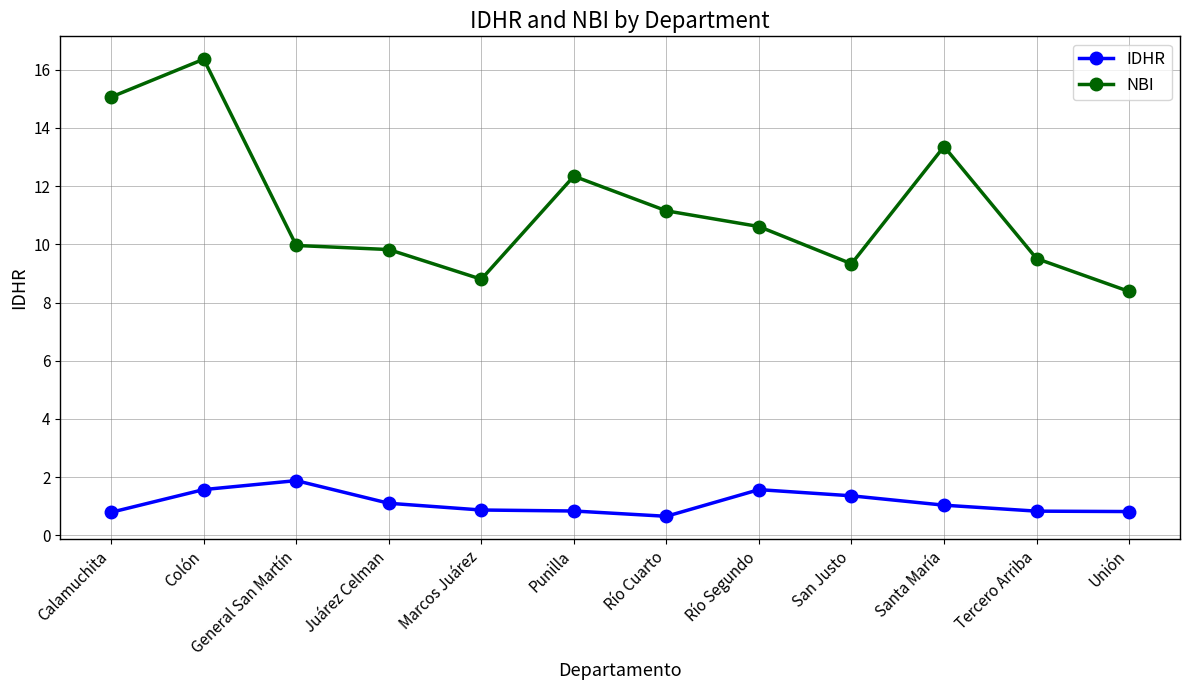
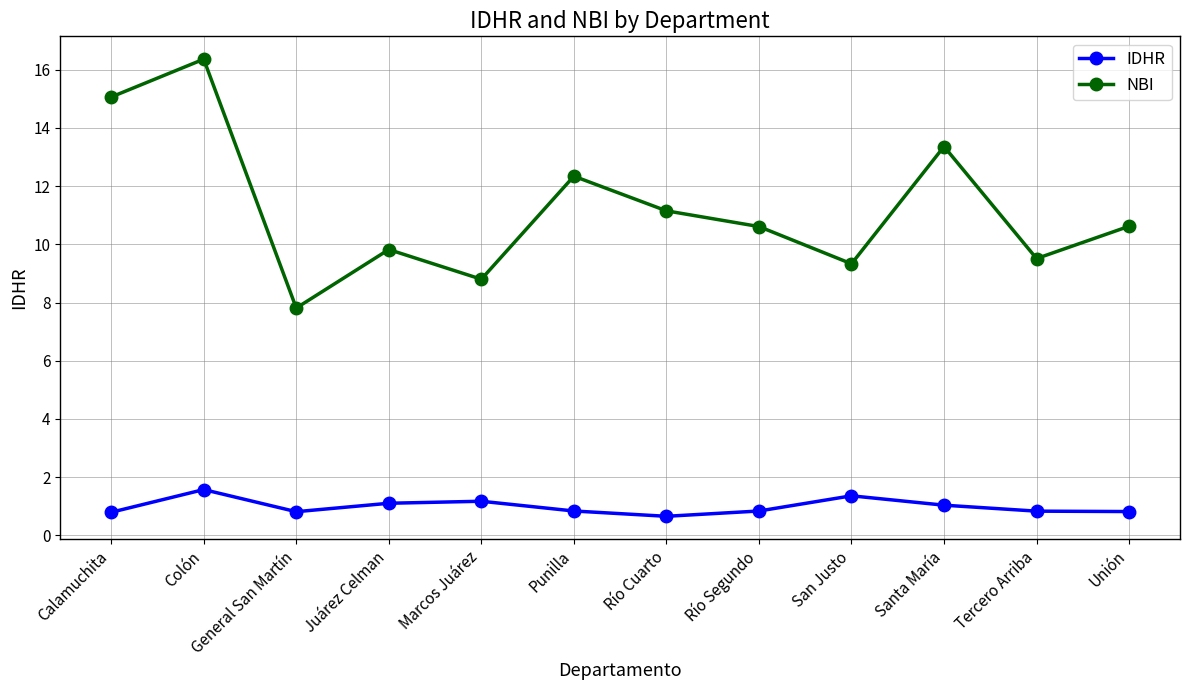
  {
    "IDHR": {
      "Calamuchita": 0.8,
      "Colón": 1.6,
-     "General San Martín": 1.9,
+     "General San Martín": 0.8,
      "Juárez Celman": 1.1,
-     "Marcos Juárez": 0.9,
+     "Marcos Juárez": 1.2,
      "Punilla": 0.8,
      "Río Cuarto": 0.7,
-     "Río Segundo": 1.6,
+     "Río Segundo": 0.8,
      "San Justo": 1.4,
      "Santa María": 1.0,
      "Tercero Arriba": 0.8,
      "Unión": 0.8
    },
    "NBI": {
      "Calamuchita": 15.1,
      "Colón": 16.4,
-     "General San Martín": 10.0,
+     "General San Martín": 7.8,
      "Juárez Celman": 9.8,
      "Marcos Juárez": 8.8,
      "Punilla": 12.3,
      "Río Cuarto": 11.2,
      "Río Segundo": 10.6,
      "San Justo": 9.3,
      "Santa María": 13.4,
      "Tercero Arriba": 9.5,
-     "Unión": 8.4
+     "Unión": 10.6
    }
  }
